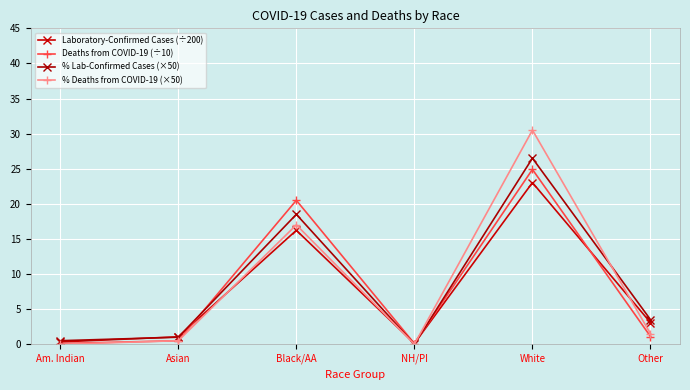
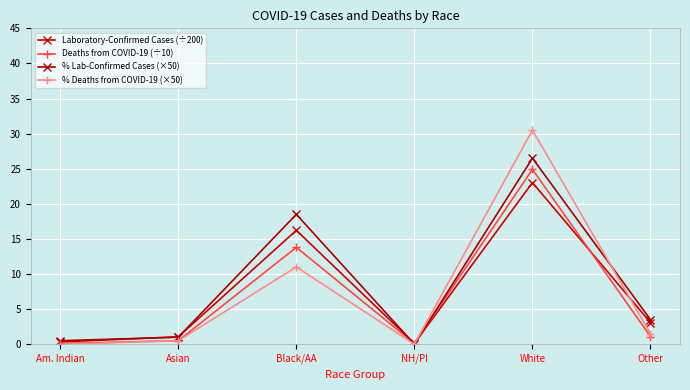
  {
    "Deaths from COVID-19 (÷10)": {
-     "Black/AA": 21,
+     "Black/AA": 14,
      "White": 25,
      "Other": 1
    },
    "% Deaths from COVID-19 (×50)": {
-     "Black/AA": 17,
+     "Black/AA": 11,
      "White": 31,
      "Other": 2
    }
  }
